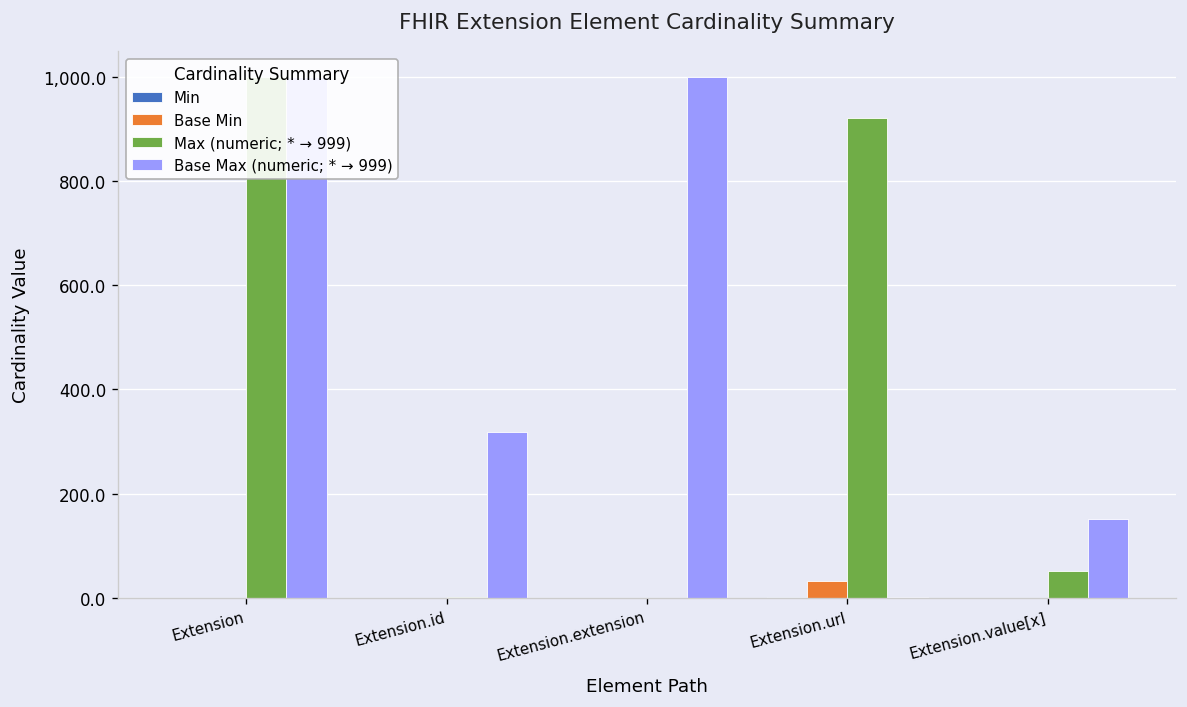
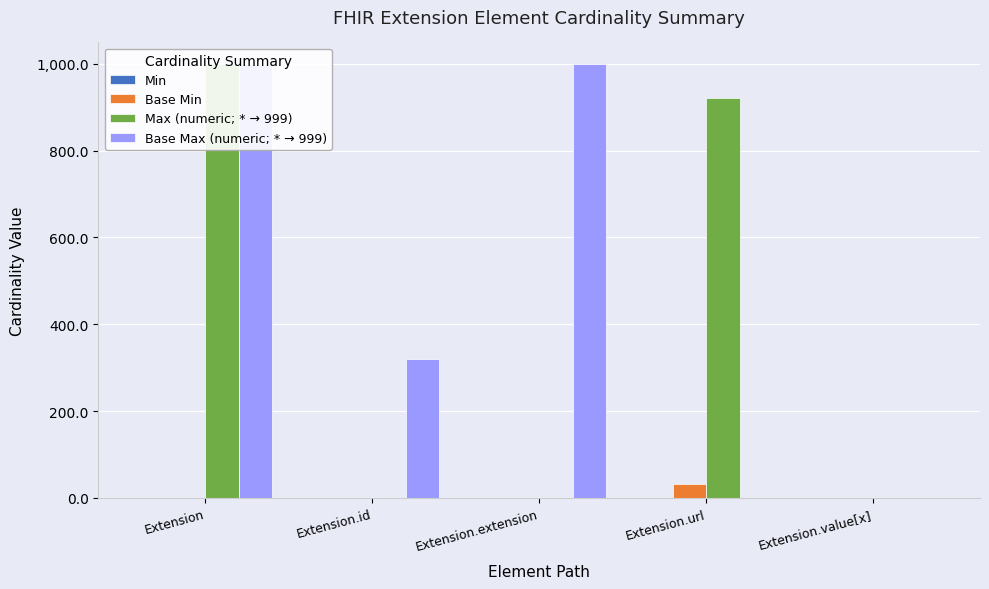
  {
    "Min": {
      "Extension": "0",
      "Extension.id": "0",
      "Extension.extension": "0",
      "Extension.value[x]": "0"
    },
    "Base Min": {
      "Extension": "0",
      "Extension.id": "0",
      "Extension.extension": "0",
      "Extension.url": "30",
      "Extension.value[x]": "0"
    },
    "Max (numeric; * → 999)": {
      "Extension.extension": "0",
      "Extension.url": "920",
-     "Extension.value[x]": "50"
+     "Extension.value[x]": "0"
    },
    "Base Max (numeric; * → 999)": {
      "Extension.id": "320",
      "Extension.extension": "1,000",
-     "Extension.value[x]": "150"
+     "Extension.value[x]": "0"
    }
  }
